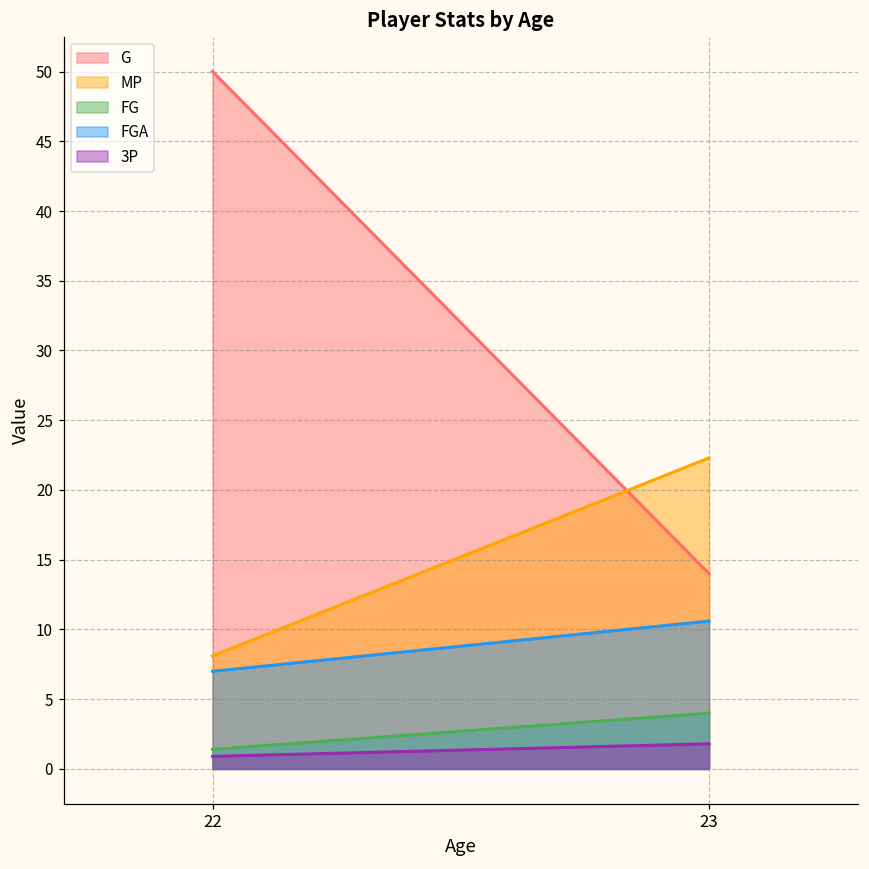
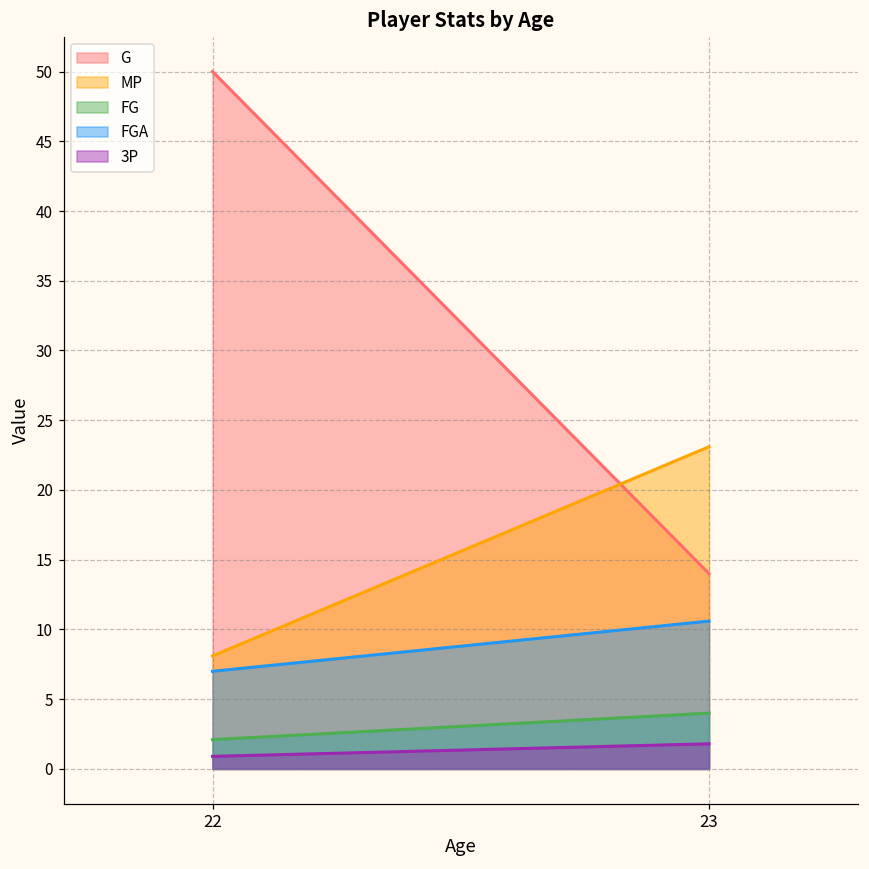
  {
    "G": {
      "22": 50.0,
      "23": 14.0
    },
    "MP": {
      "22": 8.1,
-     "23": 22.3
+     "23": 23.1
    },
    "FG": {
-     "22": 1.4,
+     "22": 2.1,
      "23": 4.0
    },
    "FGA": {
      "22": 7.0,
      "23": 10.6
    },
    "3P": {
      "22": 0.9,
      "23": 1.8
    }
  }
